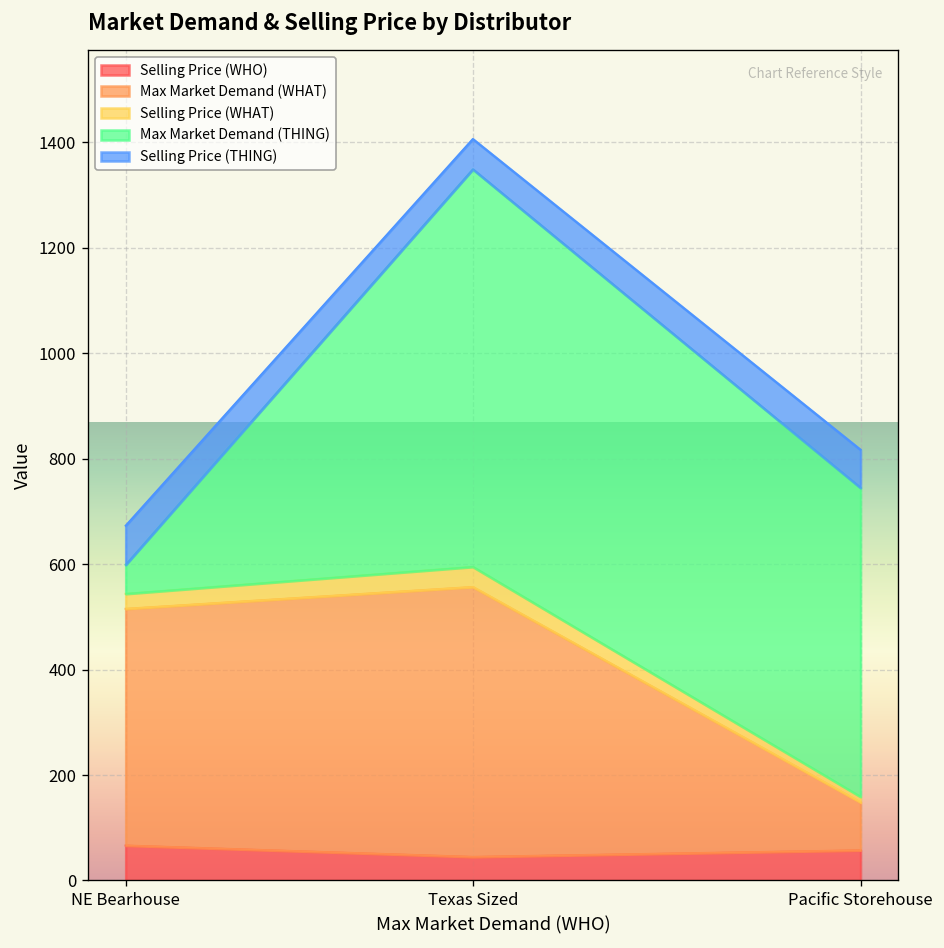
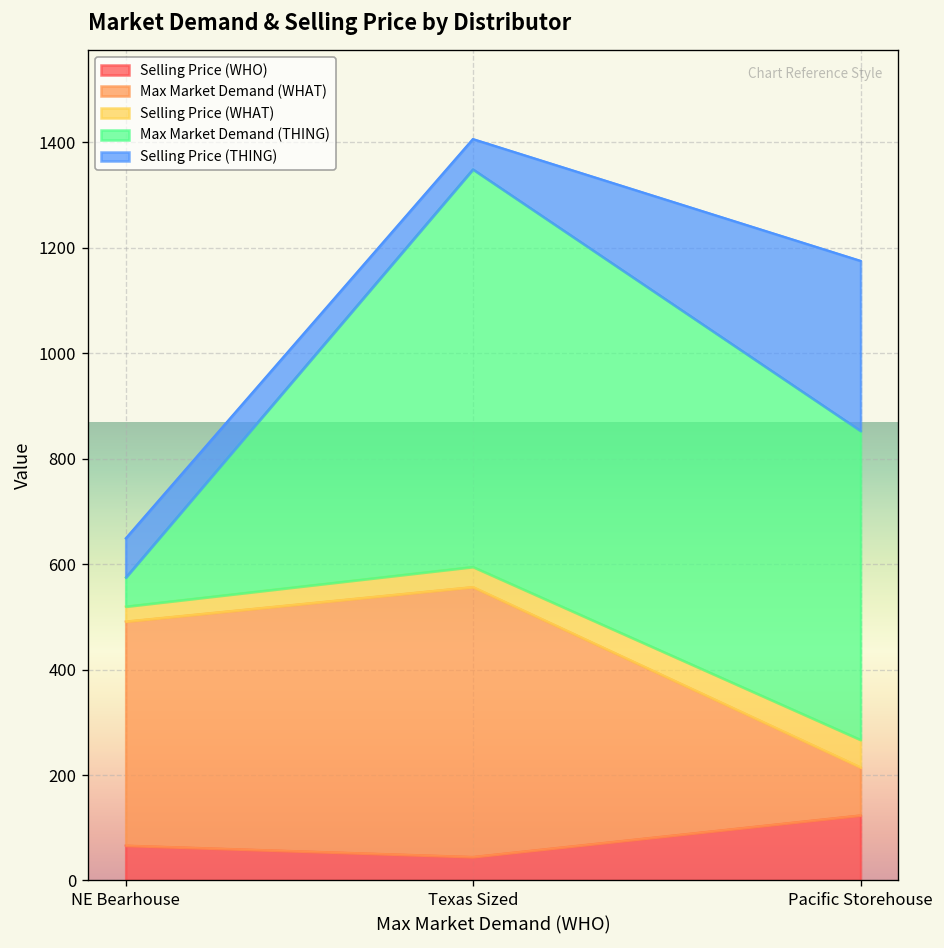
  {
    "Selling Price (WHO)": {
      "NE Bearhouse": 70,
      "Texas Sized": 40,
-     "Pacific Storehouse": 60
+     "Pacific Storehouse": 120
    },
    "Max Market Demand (WHAT)": {
-     "NE Bearhouse": 450,
+     "NE Bearhouse": 430,
      "Texas Sized": 510,
      "Pacific Storehouse": 90
    },
    "Selling Price (WHAT)": {
      "NE Bearhouse": 30,
      "Texas Sized": 40,
-     "Pacific Storehouse": 10
+     "Pacific Storehouse": 50
    },
    "Max Market Demand (THING)": {
      "NE Bearhouse": 60,
      "Texas Sized": 750,
      "Pacific Storehouse": 590
    },
    "Selling Price (THING)": {
      "NE Bearhouse": 70,
      "Texas Sized": 60,
-     "Pacific Storehouse": 70
+     "Pacific Storehouse": 320
    }
  }
